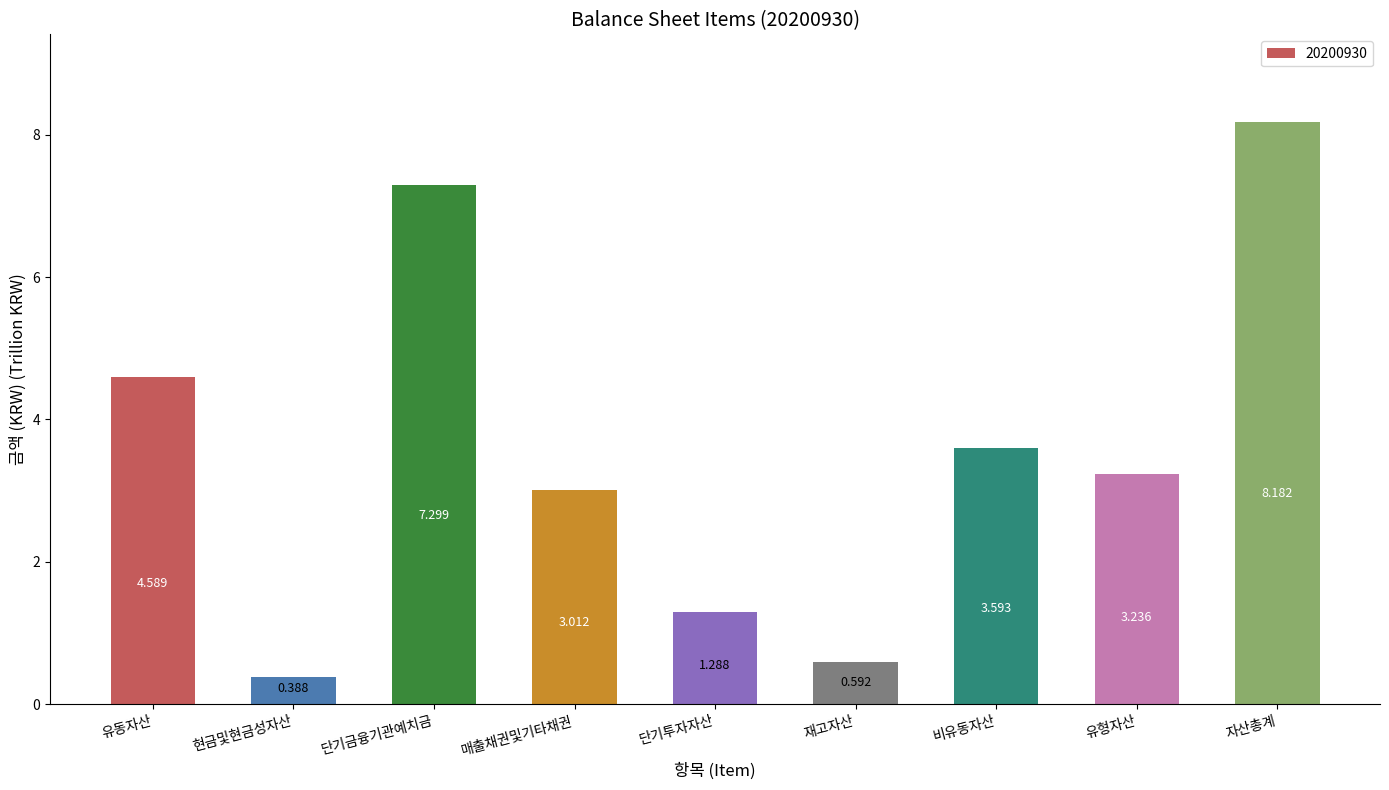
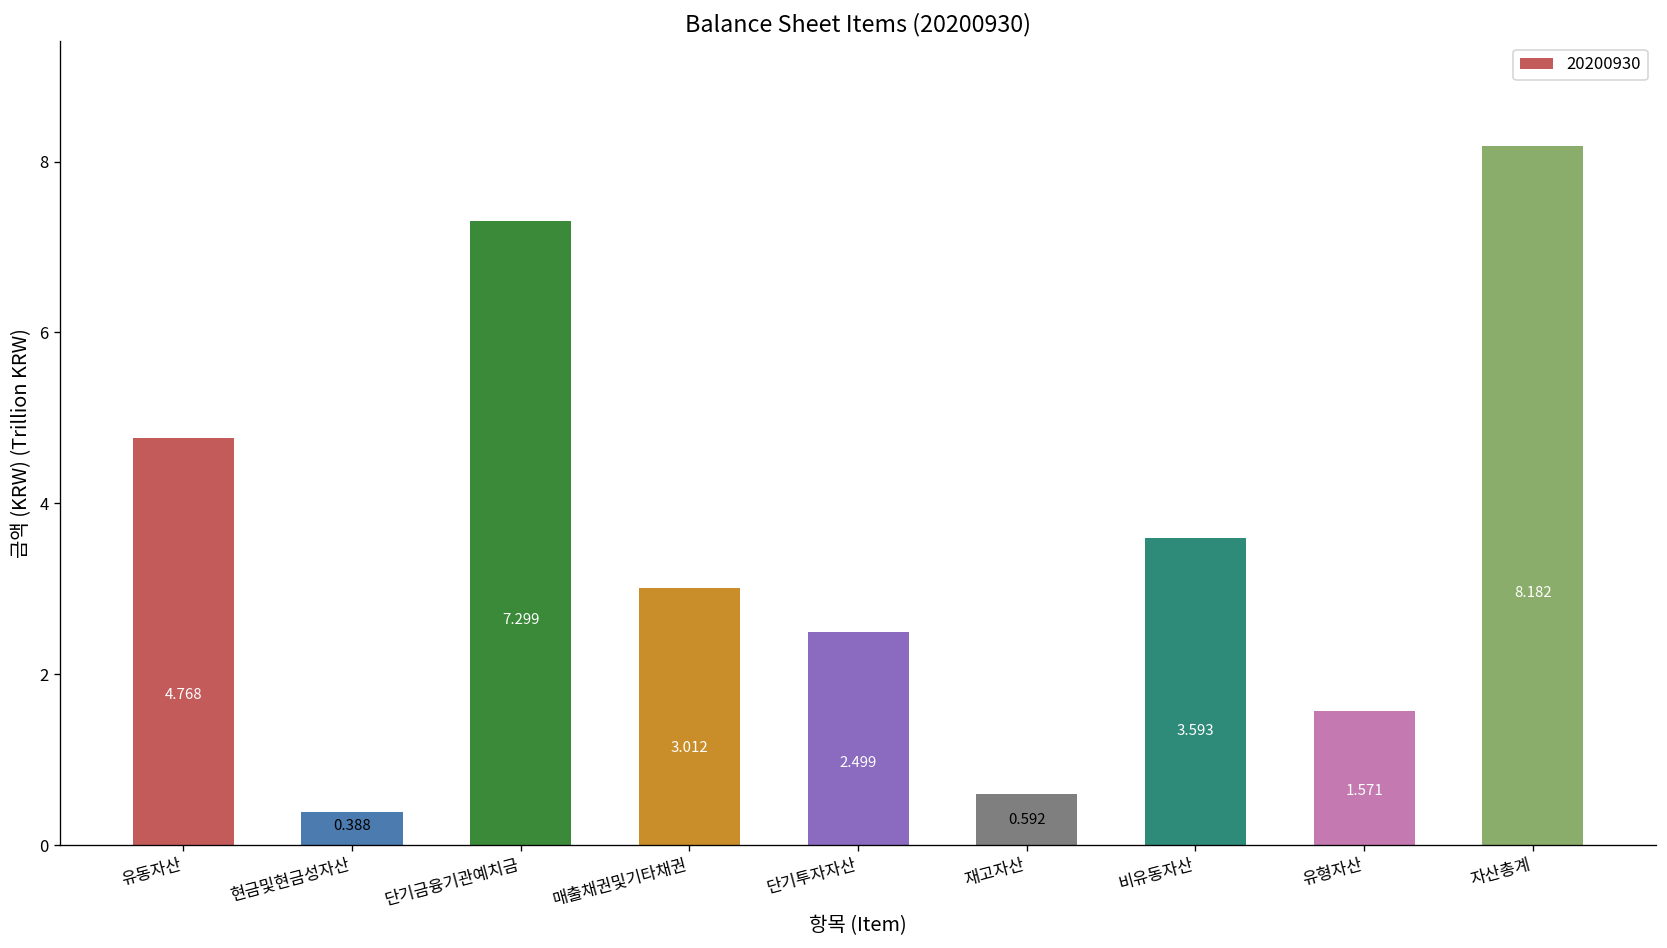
  {
-   "유동자산": 4.589,
+   "유동자산": 4.768,
    "현금및현금성자산": 0.388,
    "단기금융기관예치금": 7.299,
    "매출채권및기타채권": 3.012,
-   "단기투자자산": 1.288,
+   "단기투자자산": 2.499,
    "재고자산": 0.592,
    "비유동자산": 3.593,
-   "유형자산": 3.236,
+   "유형자산": 1.571,
    "자산총계": 8.182
  }
